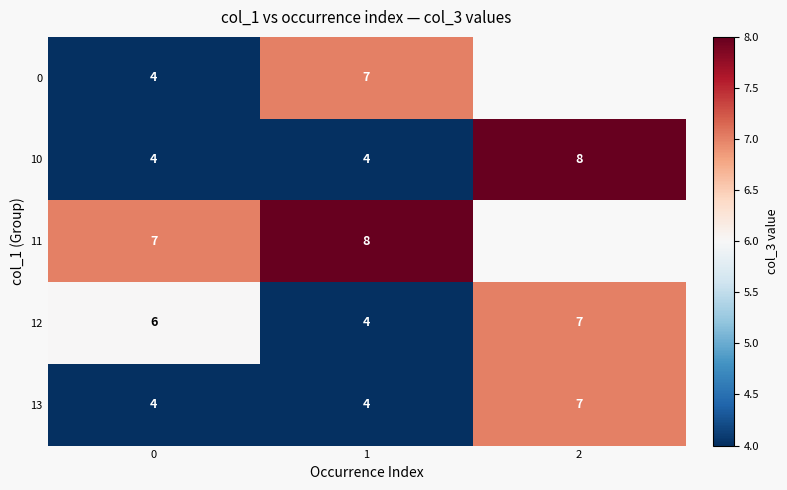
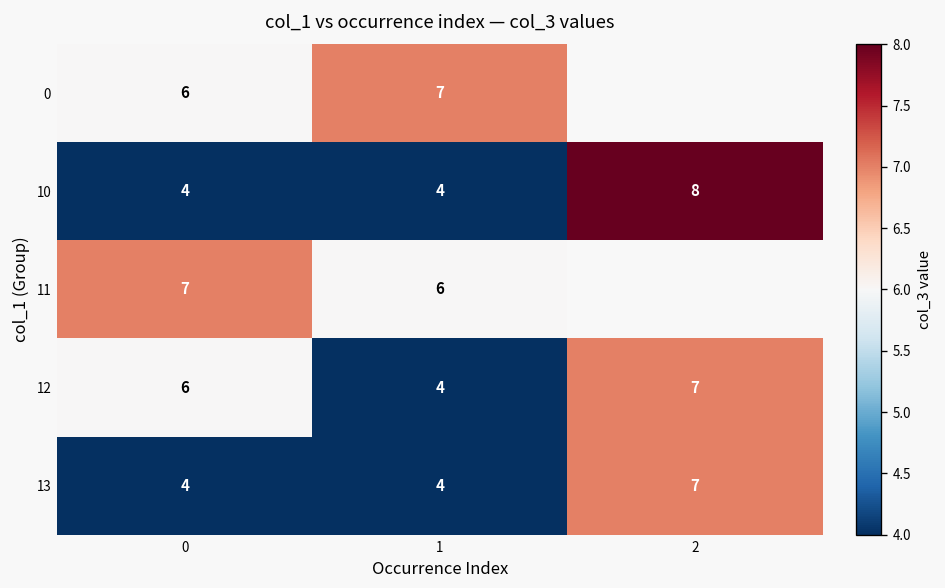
  {
    "0": {
-     "0": 4,
+     "0": 6,
      "1": 7
    },
    "10": {
      "0": 4,
      "1": 4,
      "2": 8
    },
    "11": {
      "0": 7,
-     "1": 8
+     "1": 6
    },
    "12": {
      "0": 6,
      "1": 4,
      "2": 7
    },
    "13": {
      "0": 4,
      "1": 4,
      "2": 7
    }
  }
